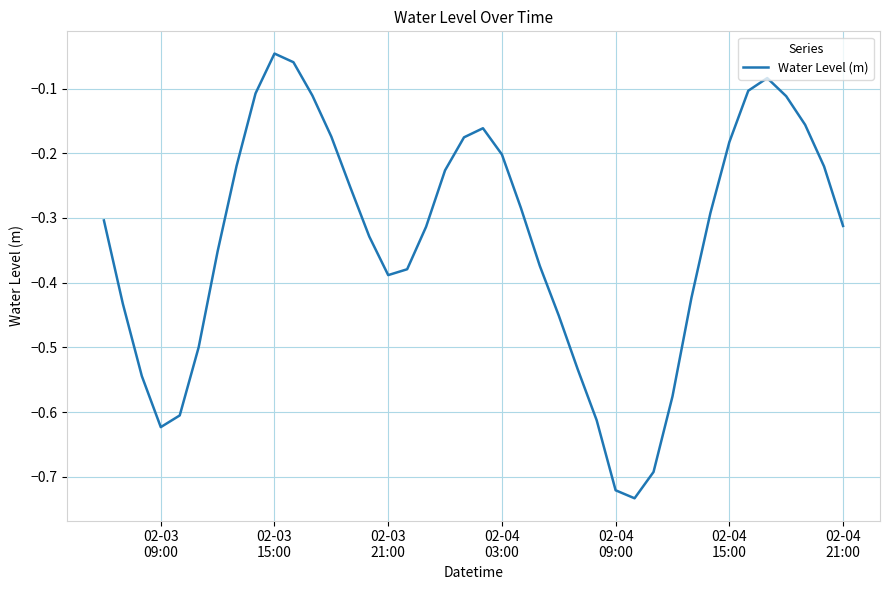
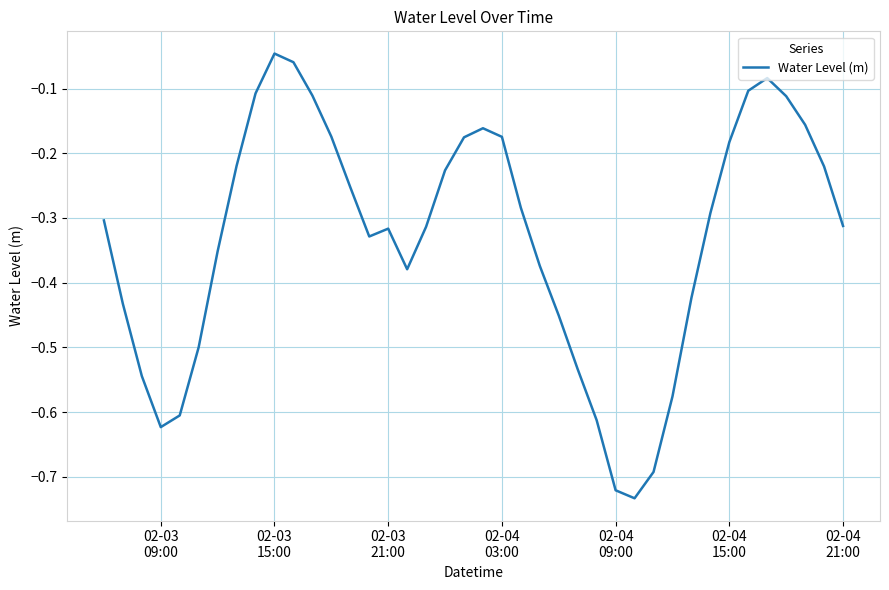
  {
    "02-03 09:00": -0.62,
    "02-03 15:00": -0.05,
-   "02-03 21:00": -0.39,
-   "02-04 03:00": -0.20,
+   "02-03 21:00": -0.32,
+   "02-04 03:00": -0.17,
    "02-04 09:00": -0.72,
    "02-04 15:00": -0.18,
    "02-04 21:00": -0.31
  }
